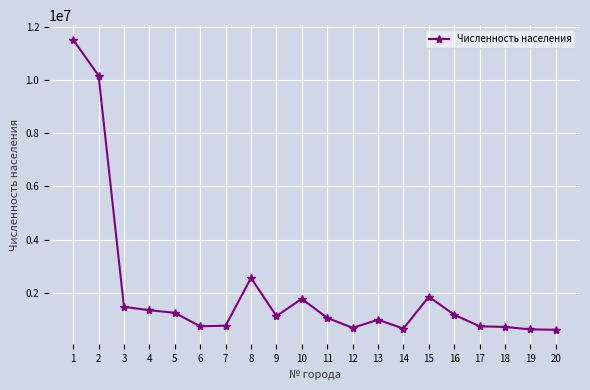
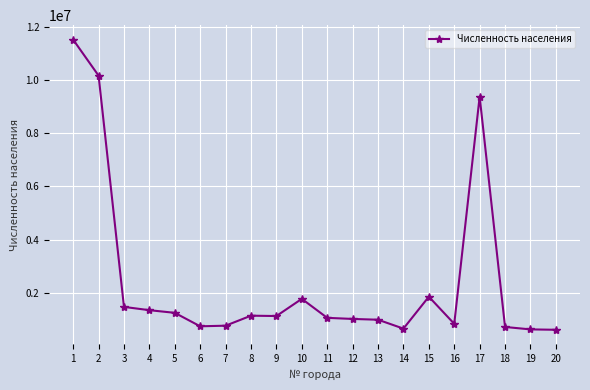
  {
    "1": 11500000,
    "2": 10200000,
    "3": 1500000,
    "4": 1400000,
    "5": 1300000,
    "6": 700000,
    "7": 800000,
-   "8": 2600000,
+   "8": 1100000,
    "9": 1100000,
    "10": 1800000,
    "11": 1100000,
-   "12": 700000,
+   "12": 1000000,
    "13": 1000000,
    "14": 700000,
    "15": 1900000,
-   "16": 1200000,
-   "17": 700000,
+   "16": 800000,
+   "17": 9400000,
    "18": 700000,
    "19": 600000,
    "20": 600000
  }
